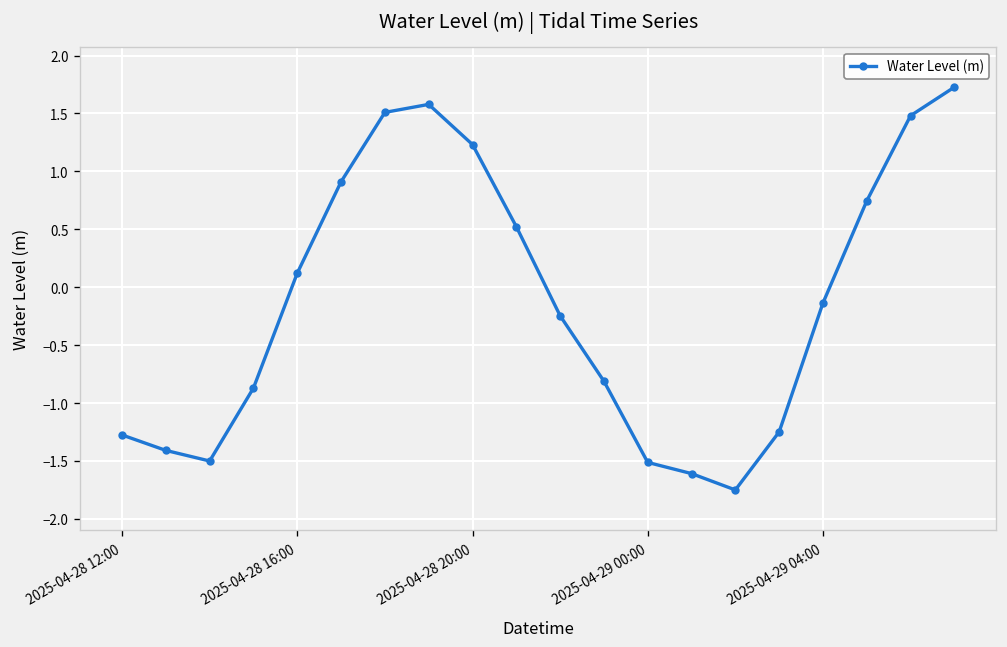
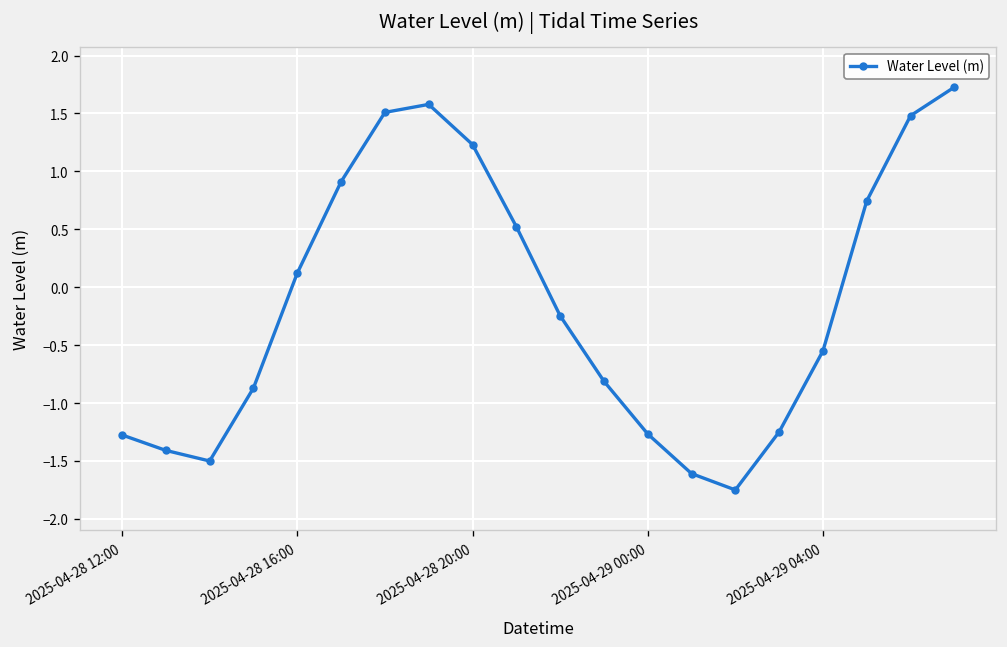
  {
    "2025-04-28 12:00": -1.3,
    "2025-04-28 16:00": 0.1,
    "2025-04-28 20:00": 1.2,
-   "2025-04-29 00:00": -1.5,
-   "2025-04-29 04:00": -0.1
+   "2025-04-29 00:00": -1.3,
+   "2025-04-29 04:00": -0.5
  }
